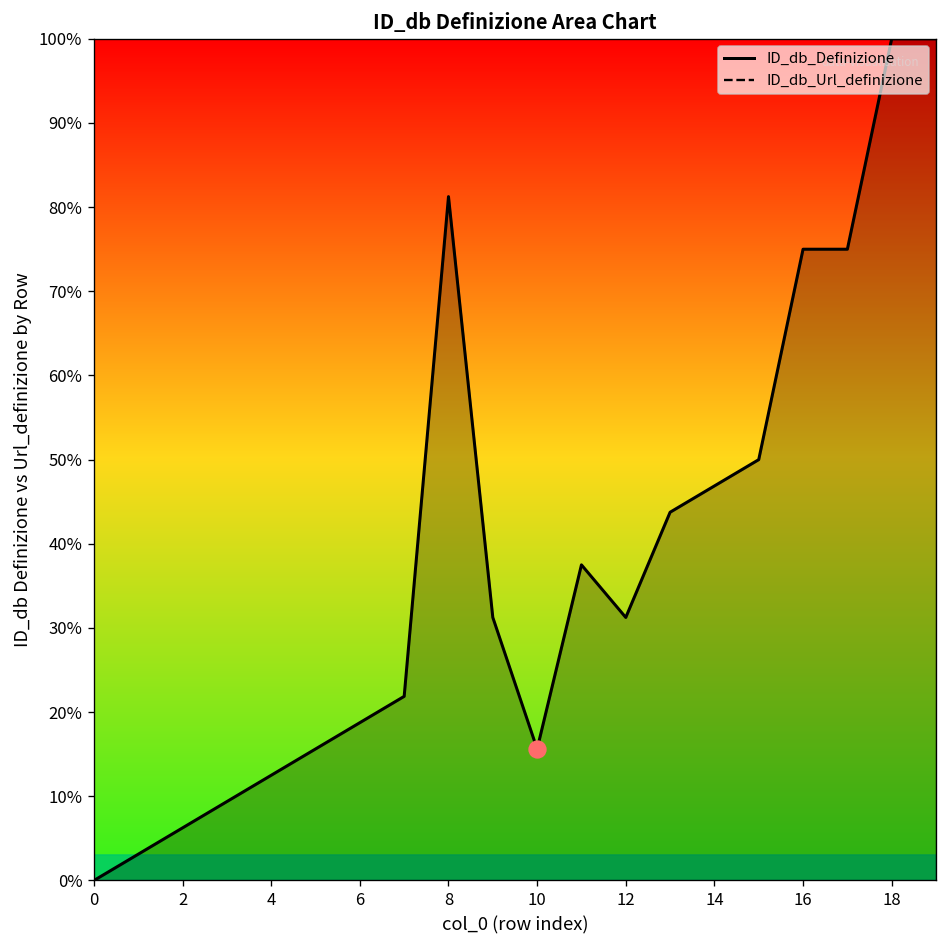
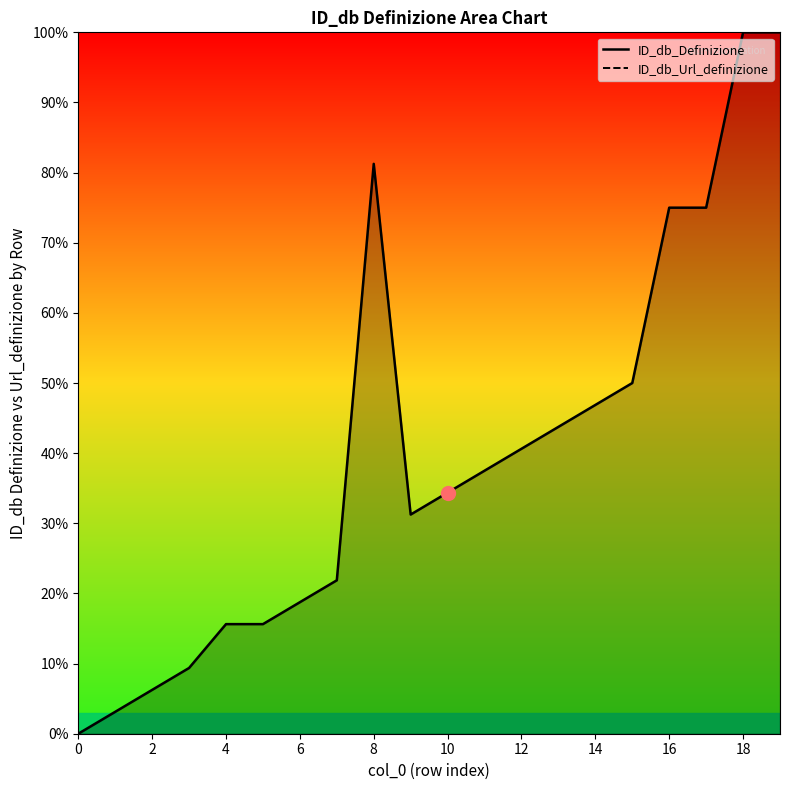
  {
    "ID_db_Definizione": {
      "2": "6%",
-     "4": "13%",
+     "4": "16%",
      "6": "19%",
      "8": "81%",
-     "10": "16%",
-     "12": "31%",
+     "10": "34%",
+     "12": "41%",
      "14": "47%",
      "16": "75%",
      "18": "100%"
    }
  }
